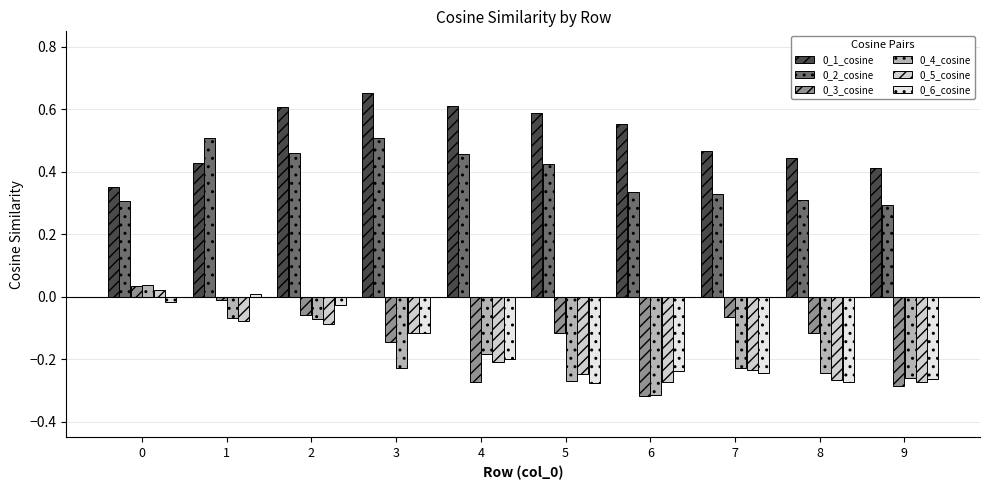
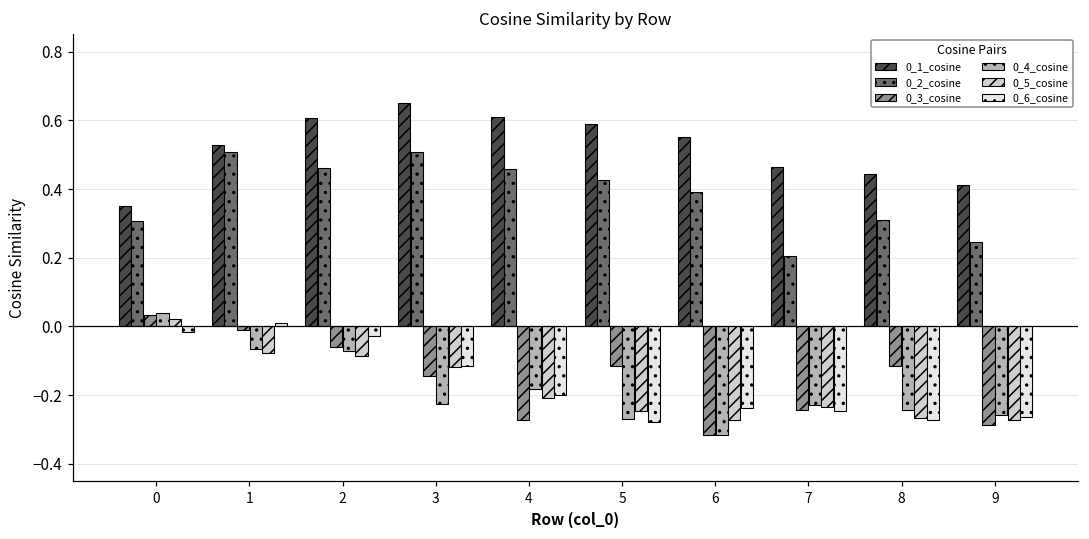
  {
    "0_1_cosine": {
      "0": 0.35,
-     "1": 0.43,
+     "1": 0.53,
      "2": 0.61,
      "3": 0.65,
      "4": 0.61,
      "5": 0.59,
      "6": 0.55,
      "7": 0.47,
      "8": 0.44,
      "9": 0.41
    },
    "0_2_cosine": {
      "0": 0.31,
      "1": 0.51,
      "2": 0.46,
      "3": 0.51,
      "4": 0.46,
      "5": 0.43,
-     "6": 0.34,
-     "7": 0.33,
+     "6": 0.39,
+     "7": 0.21,
      "8": 0.31,
-     "9": 0.30
+     "9": 0.25
    },
    "0_3_cosine": {
      "0": 0.03,
      "1": -0.01,
      "2": -0.06,
      "3": -0.14,
      "4": -0.27,
      "5": -0.12,
      "6": -0.32,
-     "7": -0.07,
+     "7": -0.24,
      "8": -0.12,
      "9": -0.29
    }
  }
